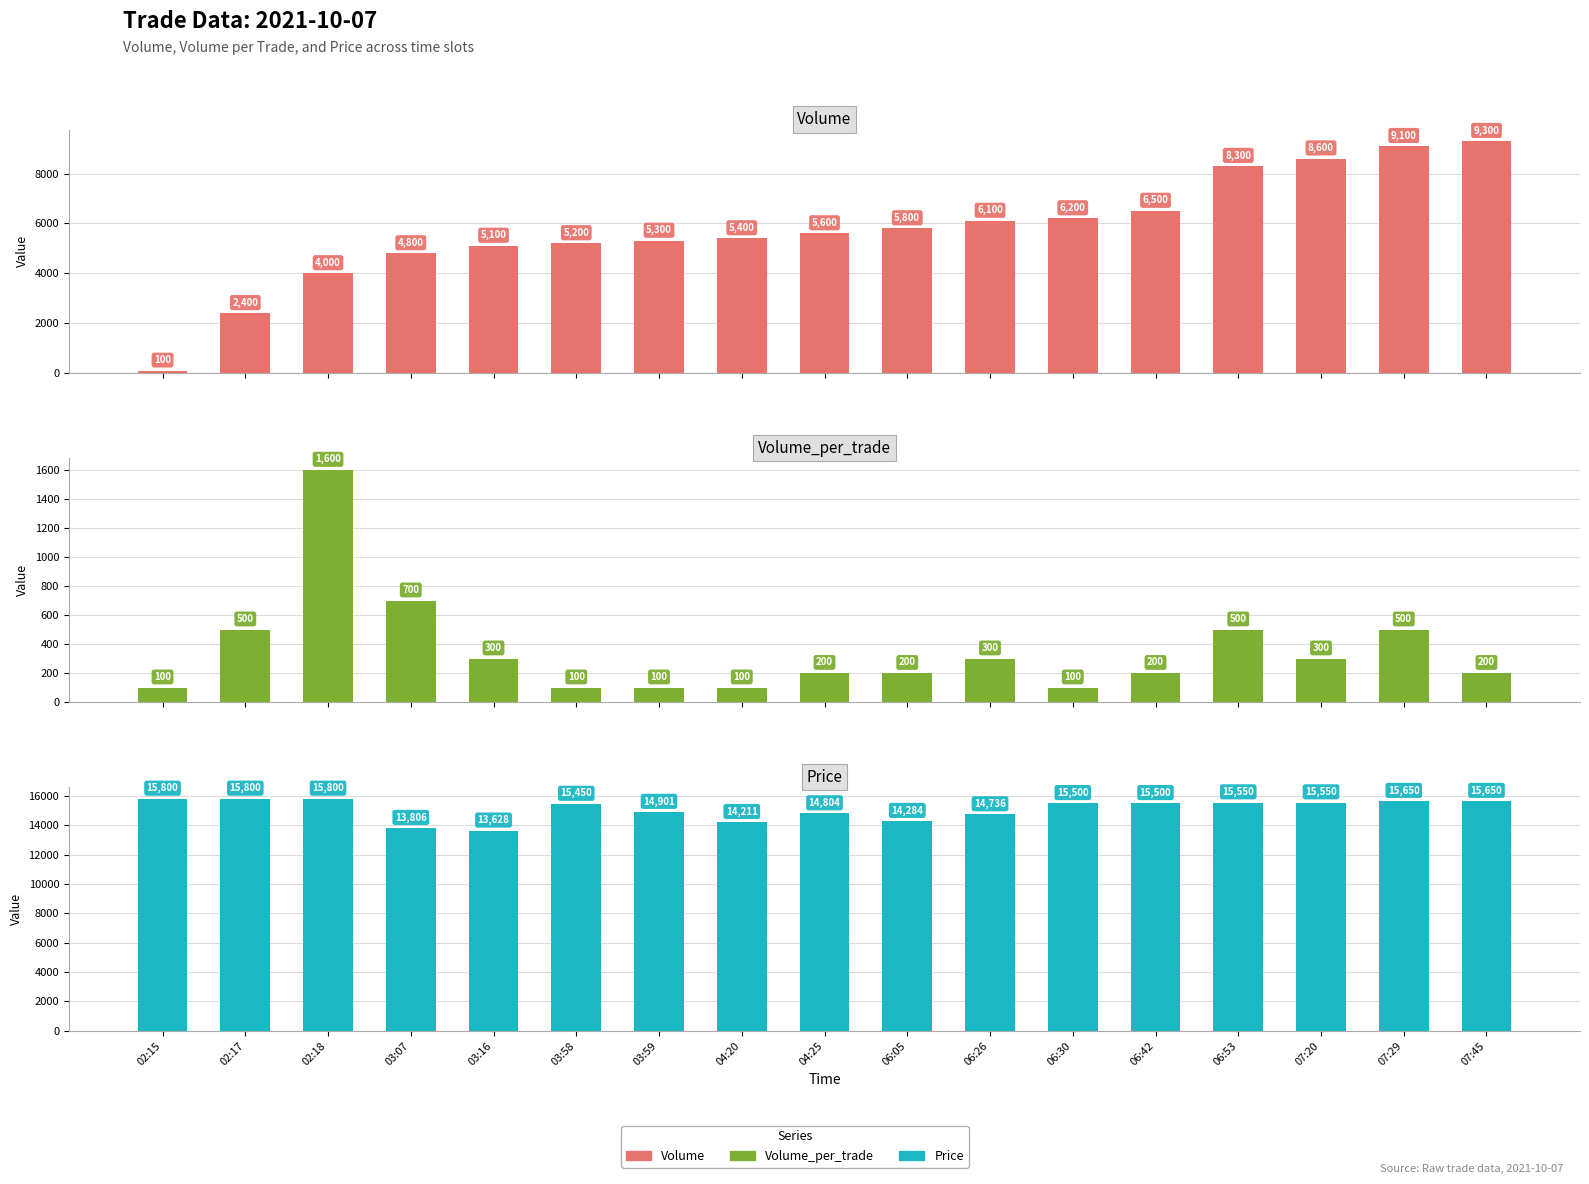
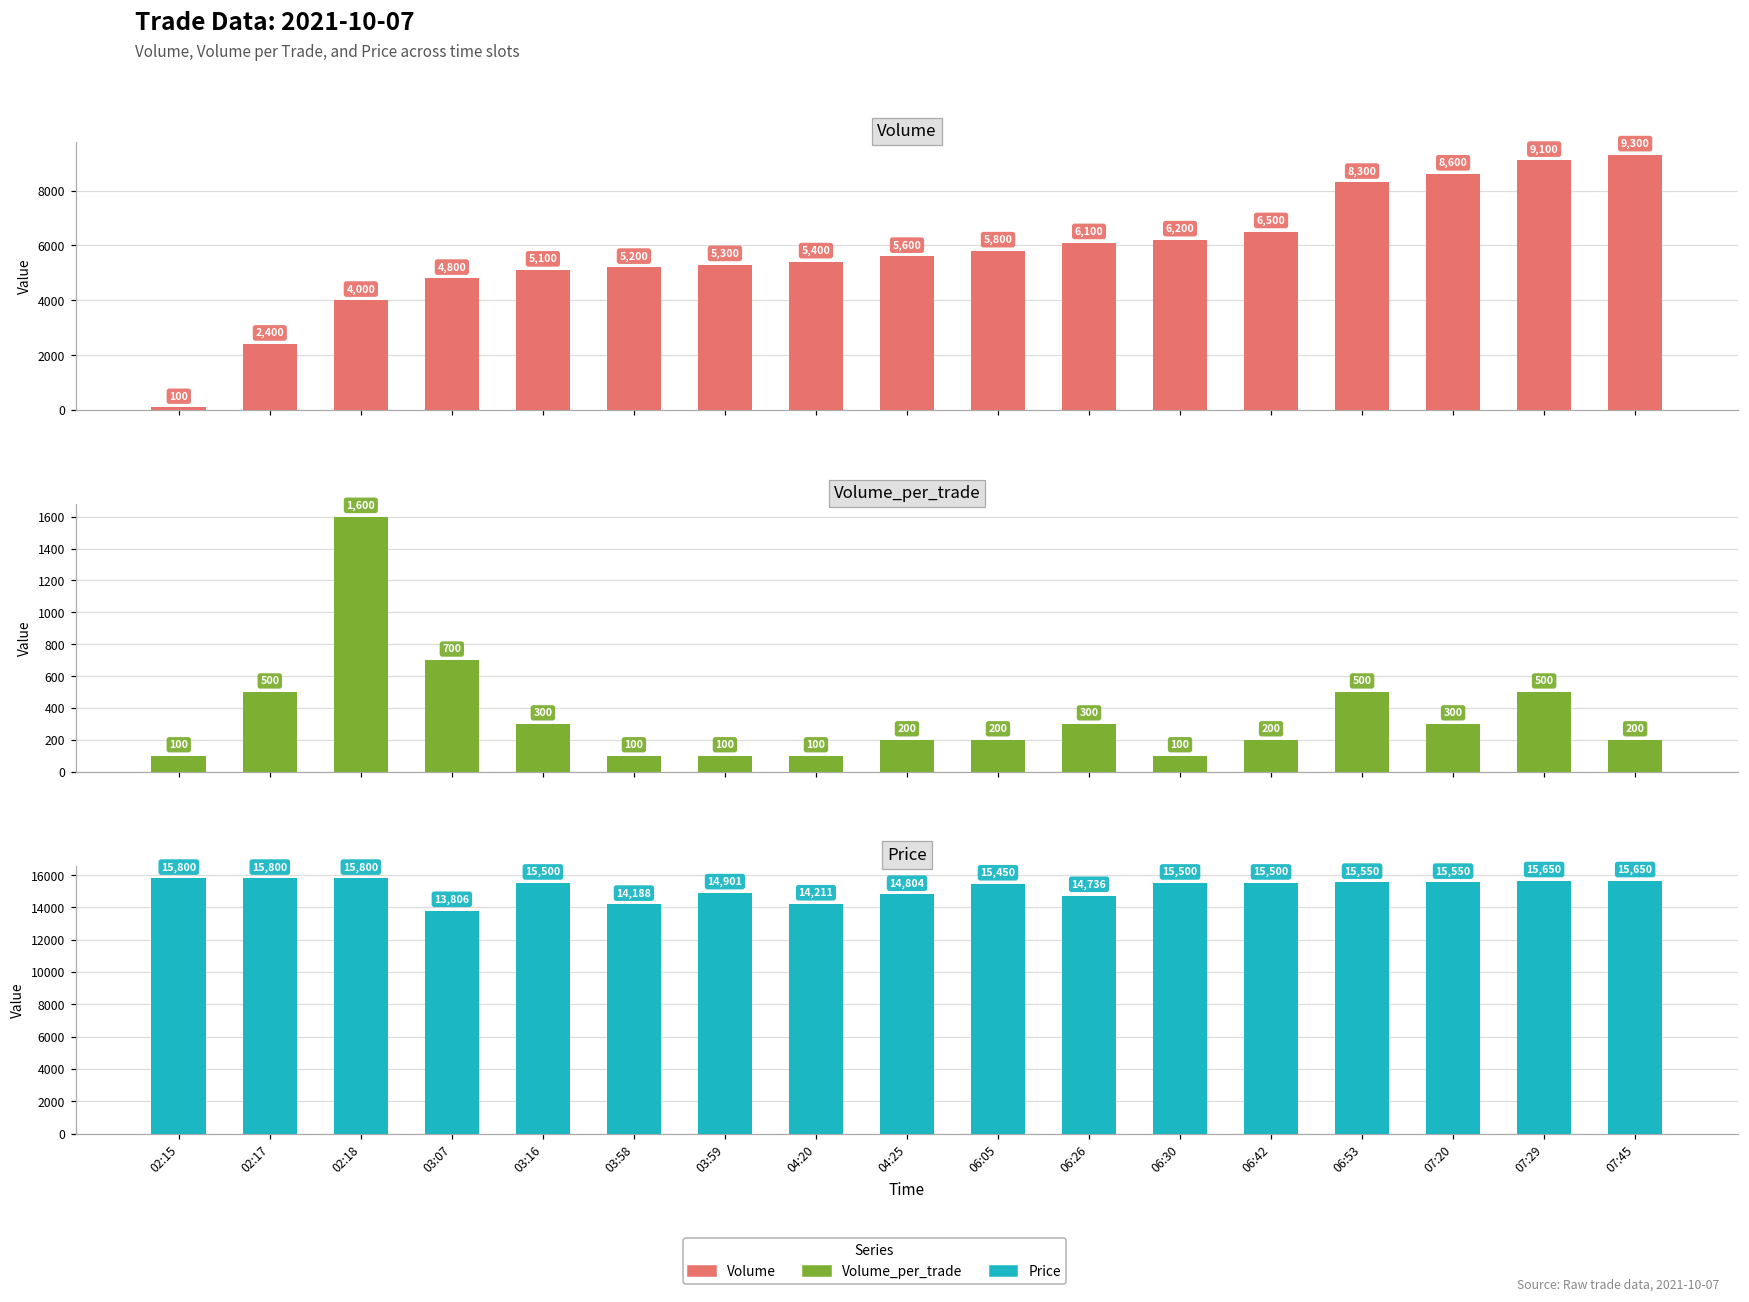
  {
    "Price": {
-     "03:16": "13,628",
-     "03:58": "15,450",
-     "06:05": "14,284"
+     "03:16": "15,500",
+     "03:58": "14,188",
+     "06:05": "15,450"
    }
  }
